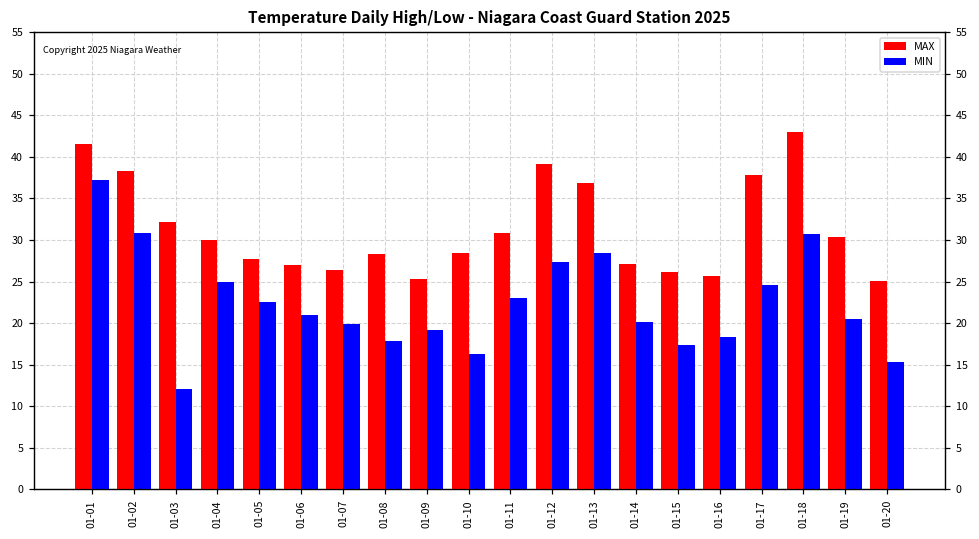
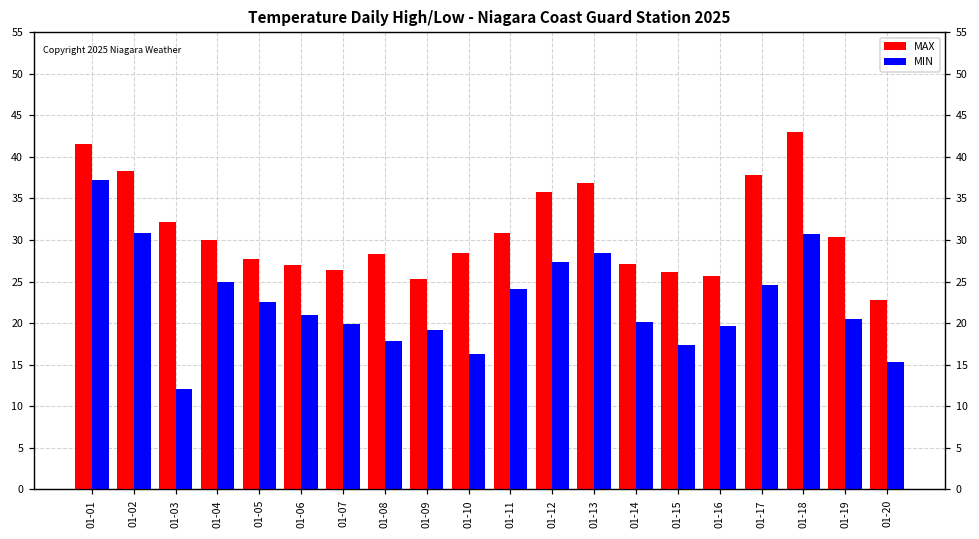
  {
    "MAX": {
      "01-01": 42,
      "01-02": 38,
      "01-03": 32,
      "01-04": 30,
      "01-05": 28,
      "01-06": 27,
      "01-07": 26,
      "01-08": 28,
      "01-09": 25,
      "01-10": 28,
      "01-11": 31,
-     "01-12": 39,
+     "01-12": 36,
      "01-13": 37,
      "01-14": 27,
      "01-15": 26,
      "01-16": 26,
      "01-17": 38,
      "01-18": 43,
      "01-19": 30,
-     "01-20": 25
+     "01-20": 23
    },
    "MIN": {
      "01-01": 37,
      "01-02": 31,
      "01-03": 12,
      "01-04": 25,
      "01-05": 23,
      "01-06": 21,
      "01-07": 20,
      "01-08": 18,
      "01-09": 19,
      "01-10": 16,
-     "01-11": 23,
+     "01-11": 24,
      "01-12": 27,
      "01-13": 28,
      "01-14": 20,
      "01-15": 17,
-     "01-16": 18,
+     "01-16": 20,
      "01-17": 25,
      "01-18": 31,
      "01-19": 21,
      "01-20": 15
    }
  }
